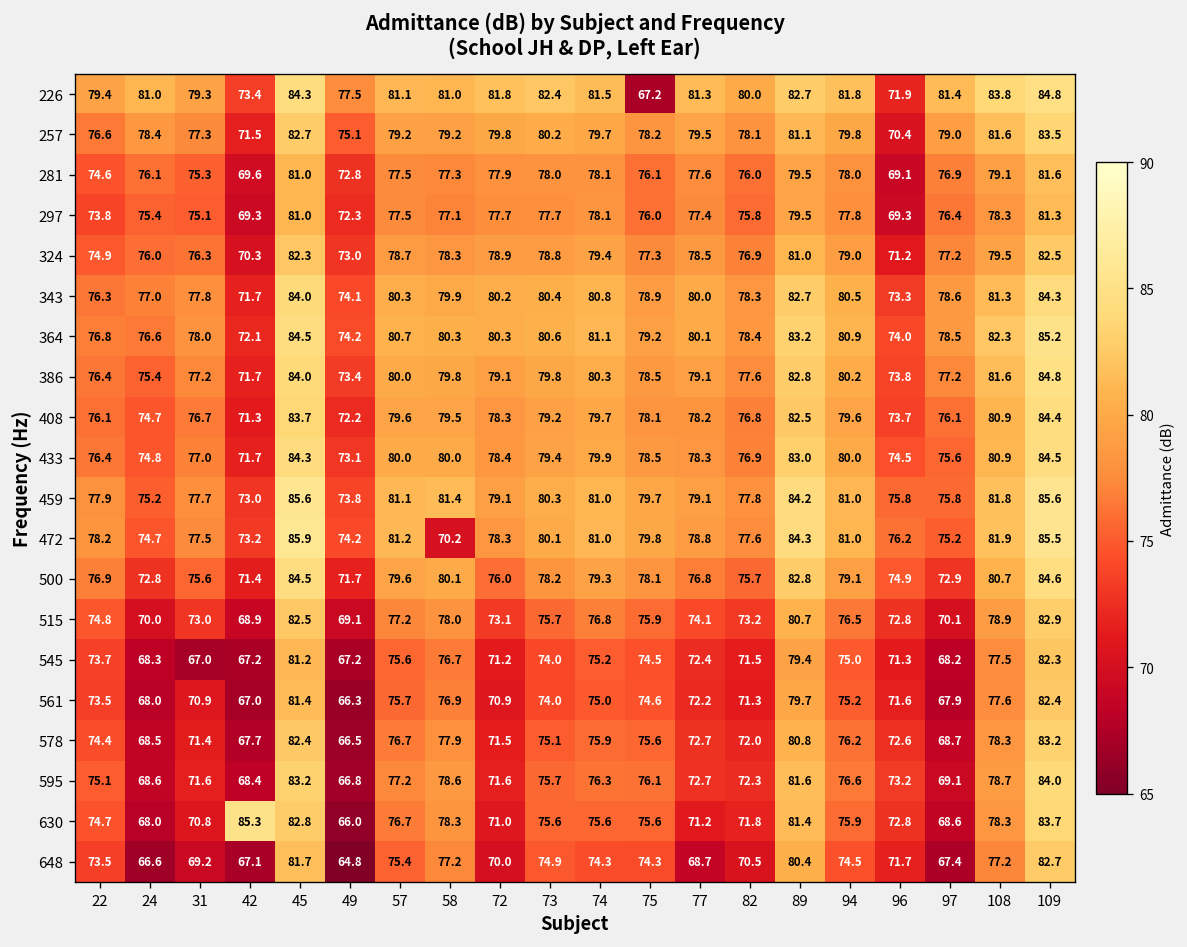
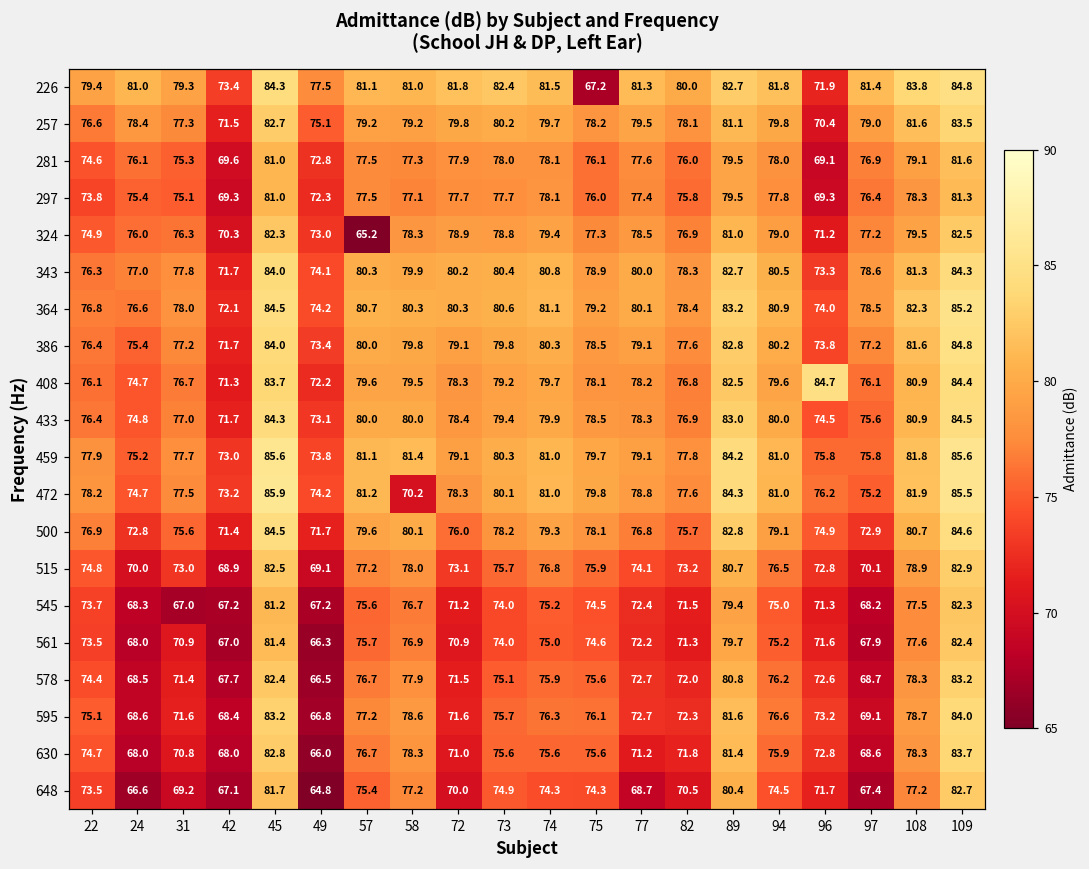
  {
    "324": {
      "22": 74.9,
      "24": 76.0,
      "31": 76.3,
      "42": 70.3,
      "45": 82.3,
      "49": 73.0,
-     "57": 78.7,
+     "57": 65.2,
      "58": 78.3,
      "72": 78.9,
      "73": 78.8,
      "74": 79.4,
      "75": 77.3,
      "77": 78.5,
      "82": 76.9,
      "89": 81.0,
      "94": 79.0,
      "96": 71.2,
      "97": 77.2,
      "108": 79.5,
      "109": 82.5
    },
    "408": {
      "22": 76.1,
      "24": 74.7,
      "31": 76.7,
      "42": 71.3,
      "45": 83.7,
      "49": 72.2,
      "57": 79.6,
      "58": 79.5,
      "72": 78.3,
      "73": 79.2,
      "74": 79.7,
      "75": 78.1,
      "77": 78.2,
      "82": 76.8,
      "89": 82.5,
      "94": 79.6,
-     "96": 73.7,
+     "96": 84.7,
      "97": 76.1,
      "108": 80.9,
      "109": 84.4
    },
    "630": {
      "22": 74.7,
      "24": 68.0,
      "31": 70.8,
-     "42": 85.3,
+     "42": 68.0,
      "45": 82.8,
      "49": 66.0,
      "57": 76.7,
      "58": 78.3,
      "72": 71.0,
      "73": 75.6,
      "74": 75.6,
      "75": 75.6,
      "77": 71.2,
      "82": 71.8,
      "89": 81.4,
      "94": 75.9,
      "96": 72.8,
      "97": 68.6,
      "108": 78.3,
      "109": 83.7
    }
  }
